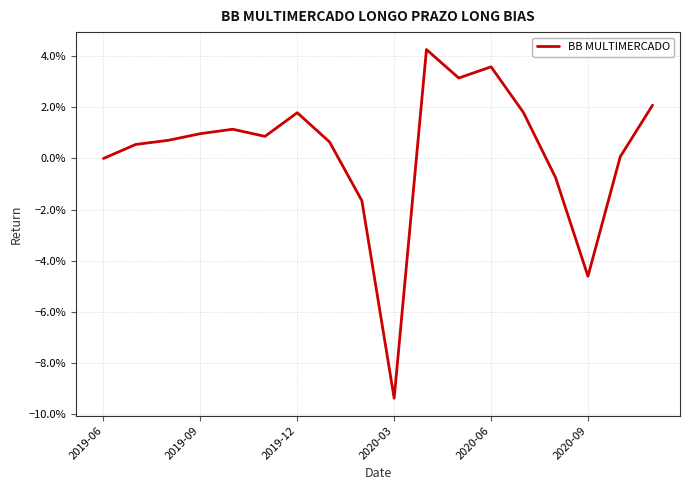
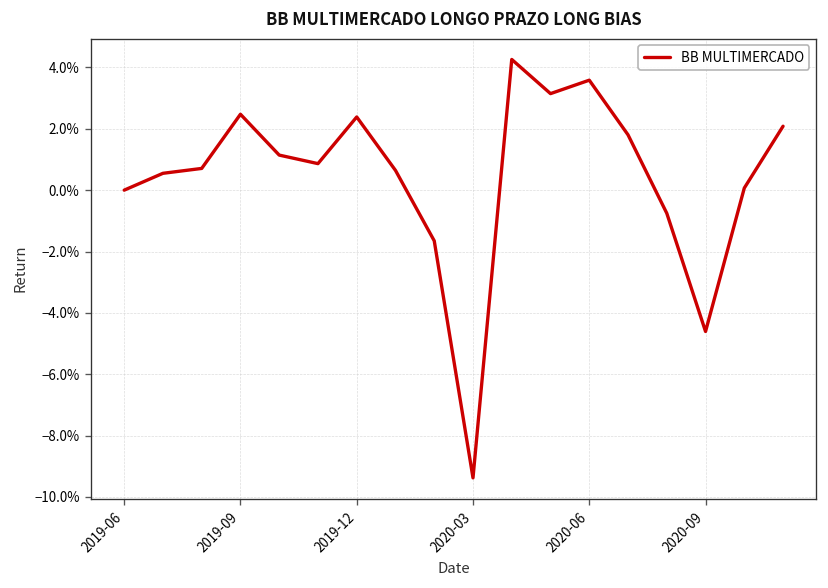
  {
    "2019-06": "0.0%",
-   "2019-09": "1.0%",
-   "2019-12": "1.8%",
+   "2019-09": "2.5%",
+   "2019-12": "2.4%",
    "2020-03": "-9.4%",
    "2020-06": "3.6%",
    "2020-09": "-4.6%"
  }
